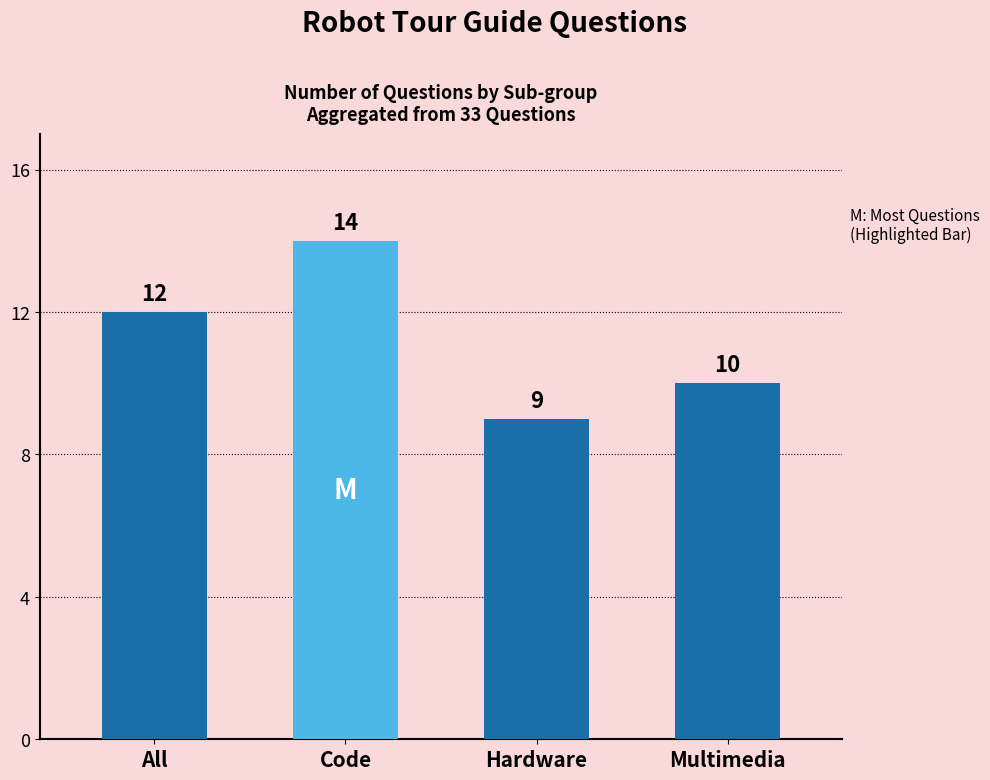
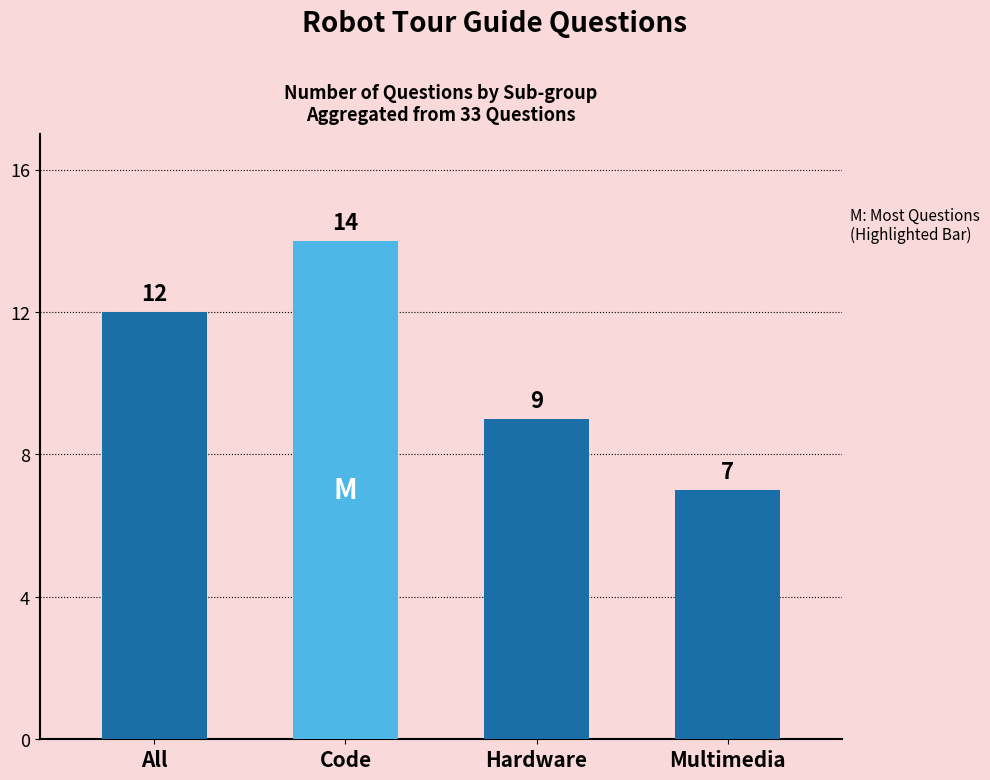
  {
    "All": 12,
    "Code": 14,
    "Hardware": 9,
-   "Multimedia": 10
+   "Multimedia": 7
  }
